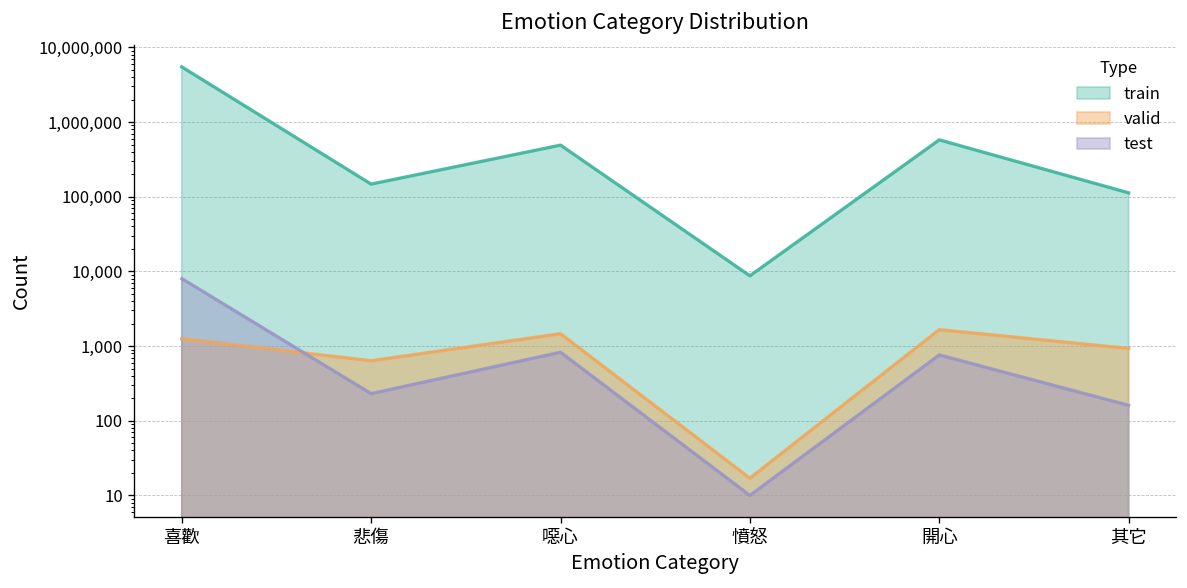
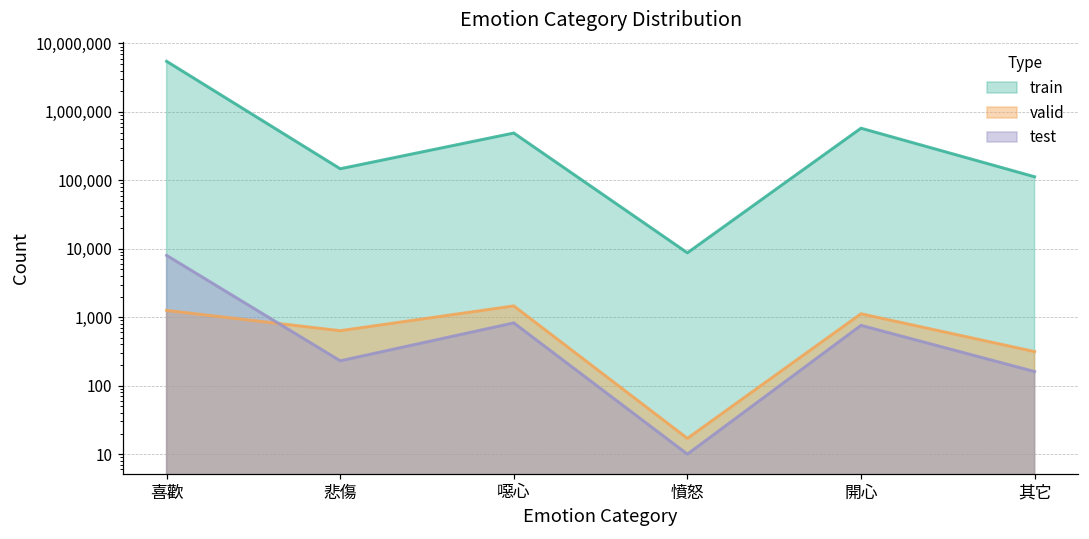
  {
    "valid": {
      "喜歡": "1,300",
      "悲傷": "600",
      "噁心": "1,500",
      "憤怒": "17",
-     "開心": "1,700",
-     "其它": "900"
+     "開心": "1,100",
+     "其它": "300"
    }
  }
